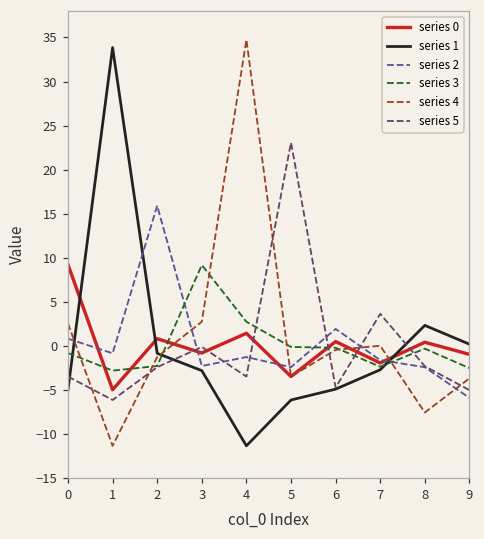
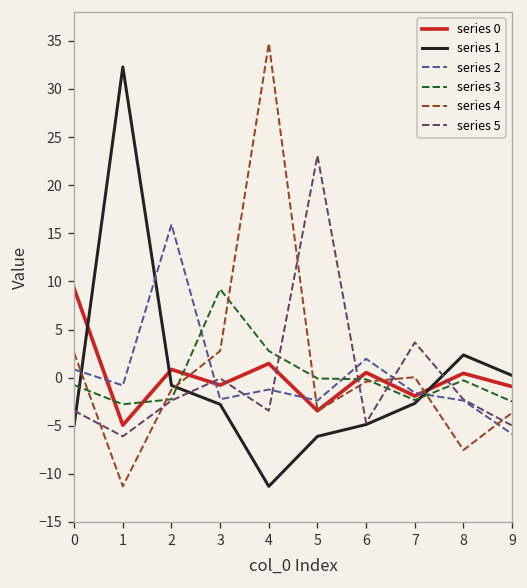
  {
    "series 0": {
      "0": 9,
      "1": -5,
      "2": 1,
      "3": -1,
      "4": 1,
      "6": 1,
      "7": -2,
      "8": 0,
      "9": -1
    },
    "series 1": {
      "0": -5,
-     "1": 34,
+     "1": 32,
      "2": -1,
      "3": -3,
      "4": -11,
      "5": -6,
      "7": -3,
      "8": 2,
      "9": 0
    },
    "series 3": {
      "0": -1,
      "1": -3,
      "3": 9,
      "4": 3,
      "5": 0,
      "7": -2,
      "8": 0,
      "9": -2
    },
    "series 4": {
      "0": 3,
      "1": -11,
      "2": -1,
      "3": 3,
      "4": 35,
      "7": 0,
      "8": -8,
      "9": -4
    }
  }
